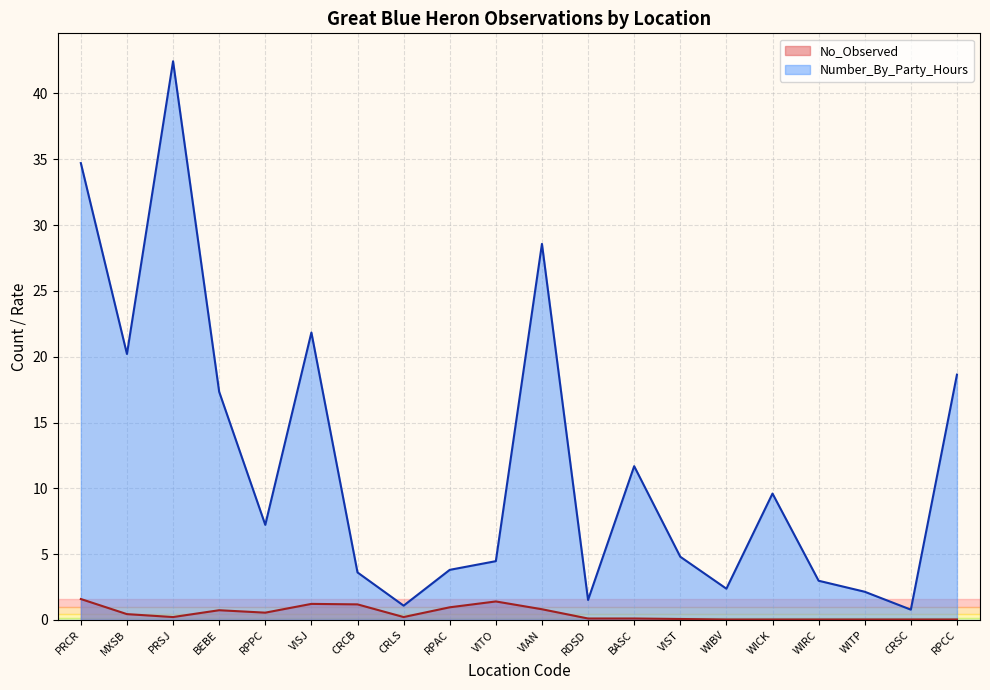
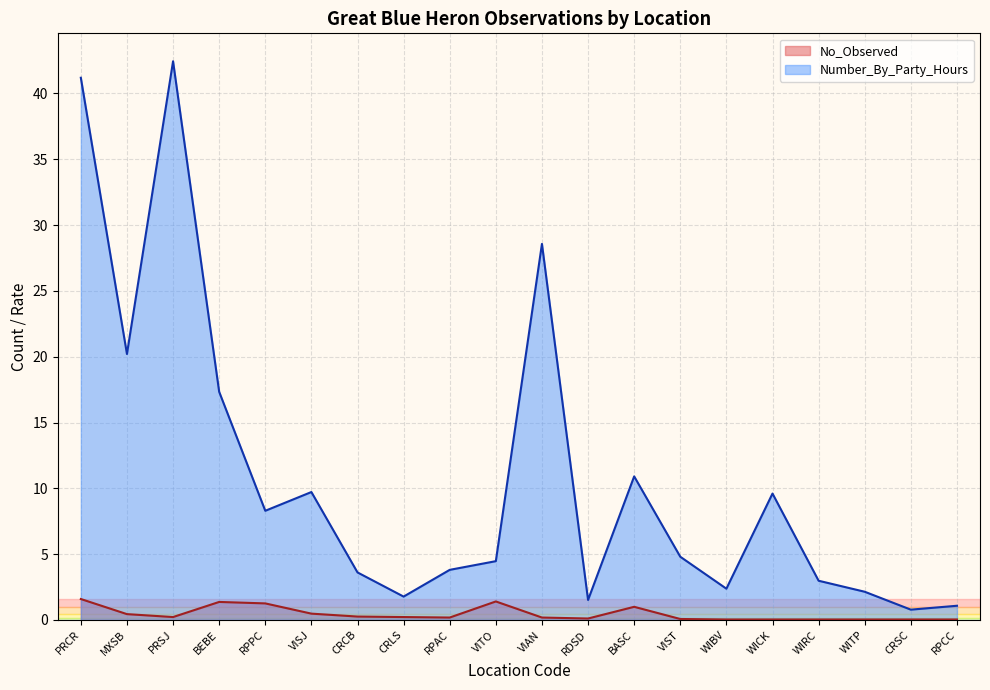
  {
    "No_Observed": {
      "PRCR": 1.6,
      "MXSB": 0.4,
      "PRSJ": 0.2,
-     "BEBE": 0.7,
-     "RPPC": 0.6,
-     "VISJ": 1.2,
-     "CRCB": 1.2,
+     "BEBE": 1.4,
+     "RPPC": 1.3,
+     "VISJ": 0.5,
+     "CRCB": 0.3,
      "CRLS": 0.2,
-     "RPAC": 1.0,
+     "RPAC": 0.2,
      "VITO": 1.4,
-     "VIAN": 0.8,
+     "VIAN": 0.2,
      "RDSD": 0.1,
-     "BASC": 0.1,
+     "BASC": 1.0,
      "VIST": 0.1,
      "WIBV": 0.0,
      "WICK": 0.0,
      "WIRC": 0.0,
      "WITP": 0.0,
      "CRSC": 0.0,
      "RPCC": 0.0
    },
    "Number_By_Party_Hours": {
-     "PRCR": 34.7,
+     "PRCR": 41.2,
      "MXSB": 20.2,
      "PRSJ": 42.4,
      "BEBE": 17.3,
-     "RPPC": 7.2,
-     "VISJ": 21.8,
+     "RPPC": 8.3,
+     "VISJ": 9.7,
      "CRCB": 3.6,
-     "CRLS": 1.1,
+     "CRLS": 1.8,
      "RPAC": 3.8,
      "VITO": 4.5,
      "VIAN": 28.6,
      "RDSD": 1.5,
-     "BASC": 11.7,
+     "BASC": 10.9,
      "VIST": 4.8,
      "WIBV": 2.4,
      "WICK": 9.6,
      "WIRC": 3.0,
      "WITP": 2.1,
      "CRSC": 0.8,
-     "RPCC": 18.6
+     "RPCC": 1.1
    }
  }
